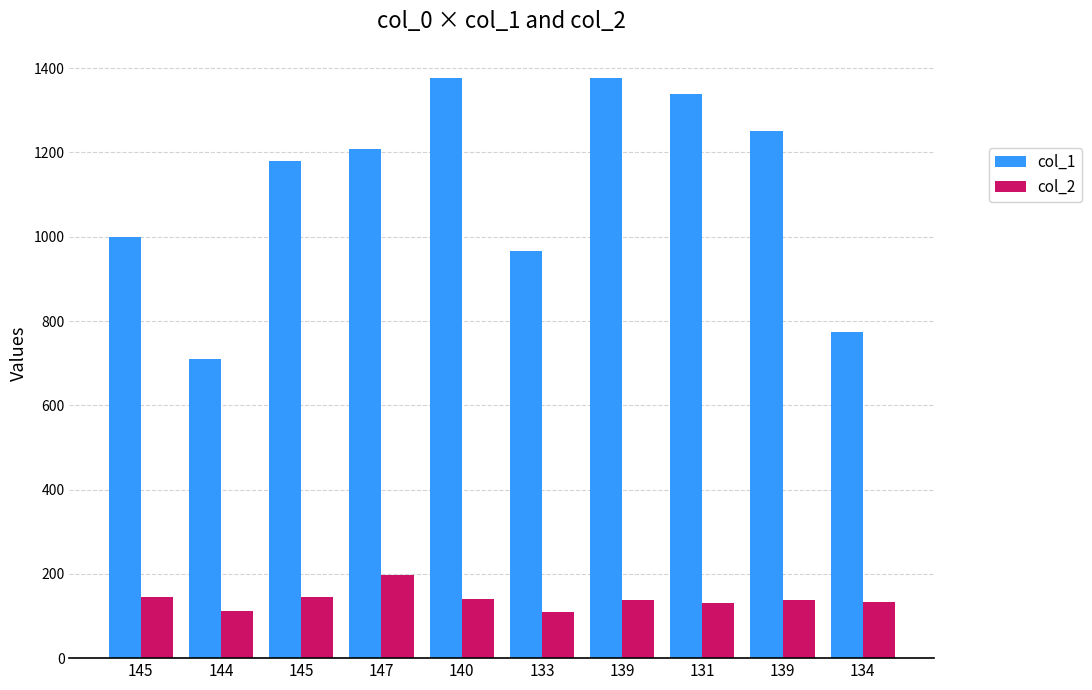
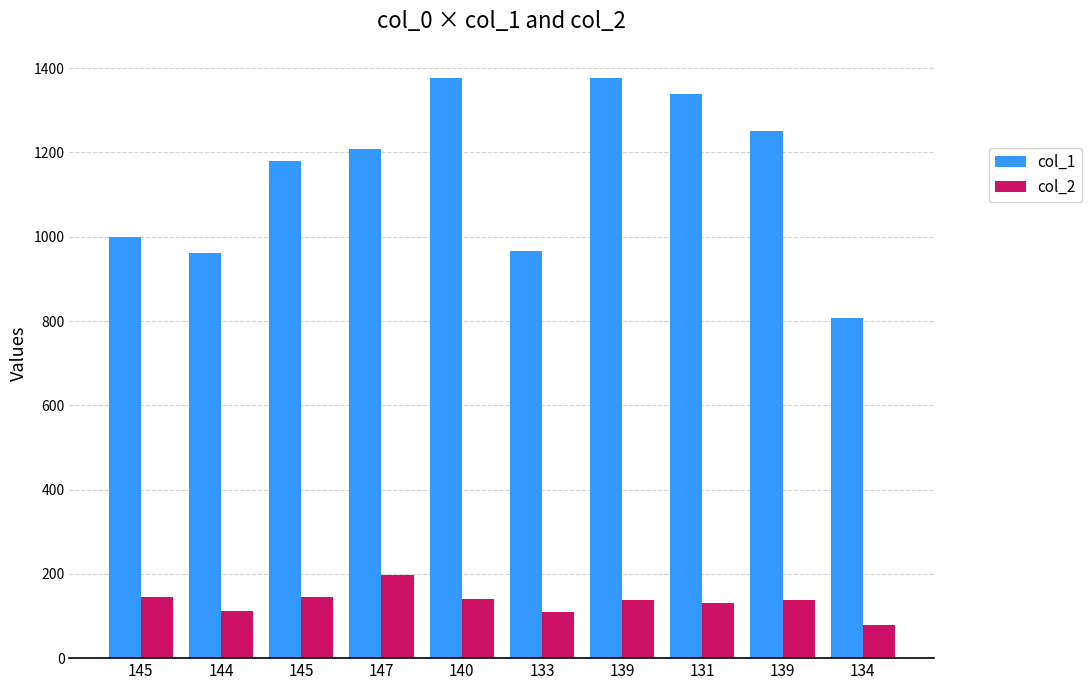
  {
    "col_1": {
-     "144": 710,
+     "144": 960,
      "147": 1210,
      "140": 1380,
      "133": 970,
      "131": 1340,
-     "134": 780
+     "134": 810
    },
    "col_2": {
      "144": 110,
      "147": 200,
      "140": 140,
      "133": 110,
      "131": 130,
-     "134": 130
+     "134": 80
    }
  }
